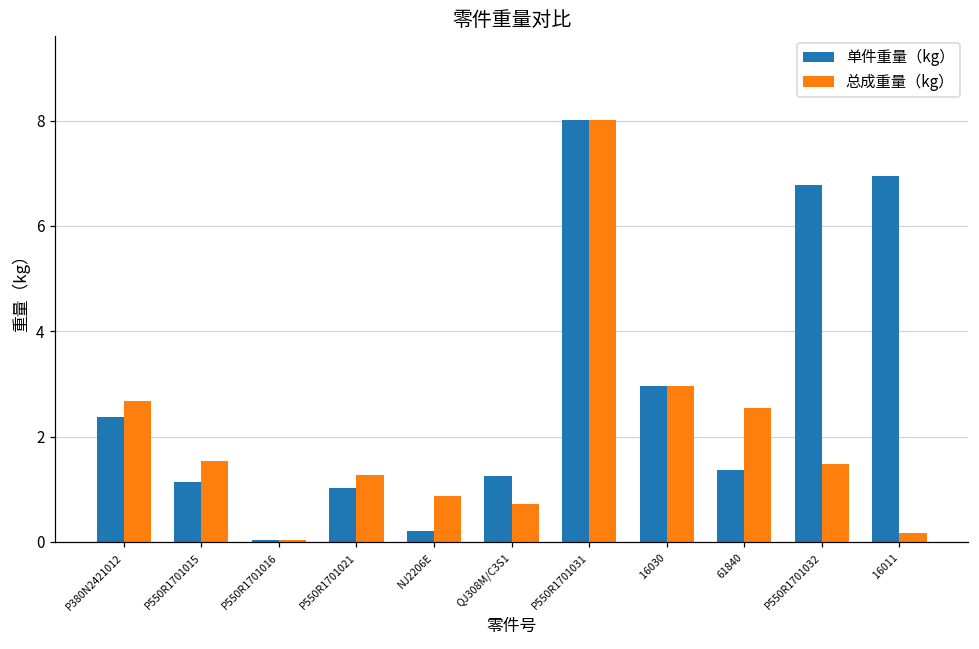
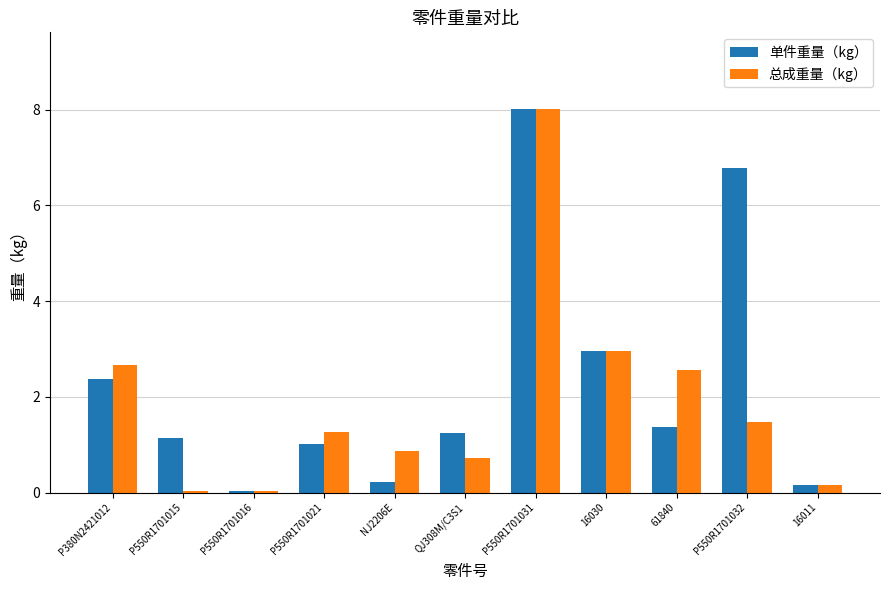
  {
    "单件重量（kg）": {
      "P380N2421012": 2.4,
      "P550R1701015": 1.1,
      "P550R1701021": 1.0,
      "NJ2206E": 0.2,
      "QJ308M/C3S1": 1.2,
      "P550R1701031": 8.0,
      "16030": 3.0,
      "61840": 1.4,
      "P550R1701032": 6.8,
-     "16011": 7.0
+     "16011": 0.2
    },
    "总成重量（kg）": {
      "P380N2421012": 2.7,
-     "P550R1701015": 1.5,
+     "P550R1701015": 0.0,
      "P550R1701021": 1.3,
      "NJ2206E": 0.9,
      "QJ308M/C3S1": 0.7,
      "P550R1701031": 8.0,
      "16030": 3.0,
      "61840": 2.6,
      "P550R1701032": 1.5,
      "16011": 0.2
    }
  }
